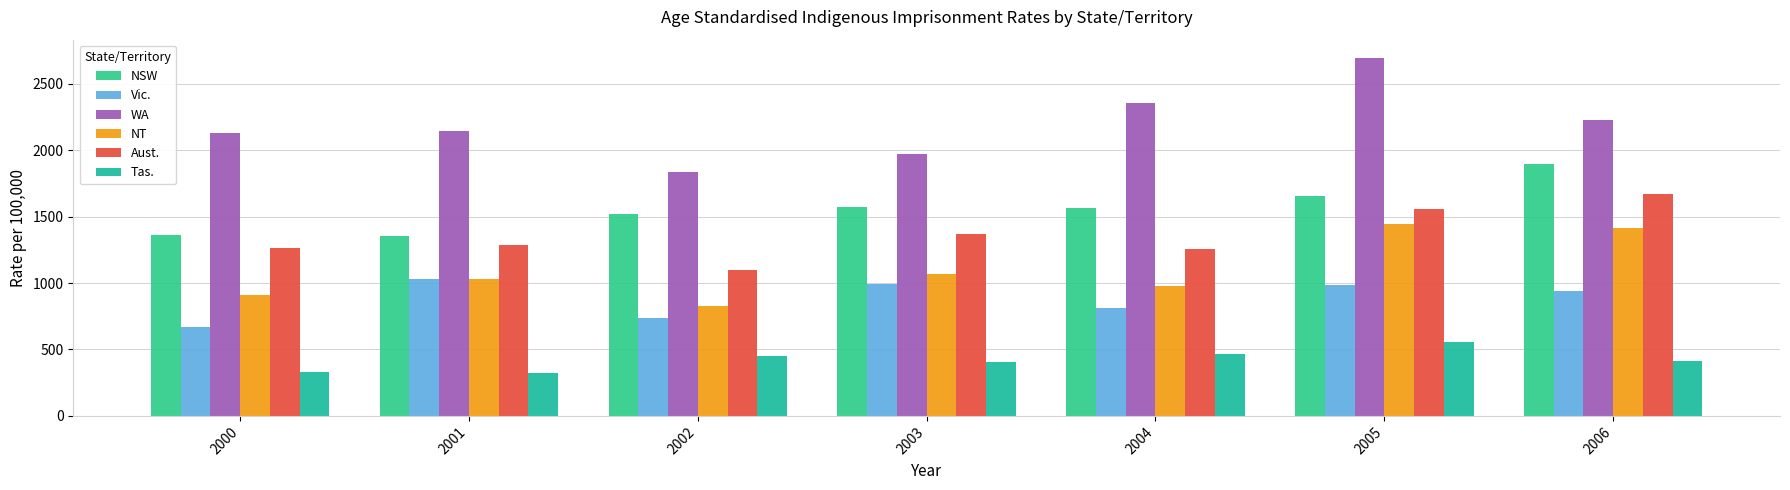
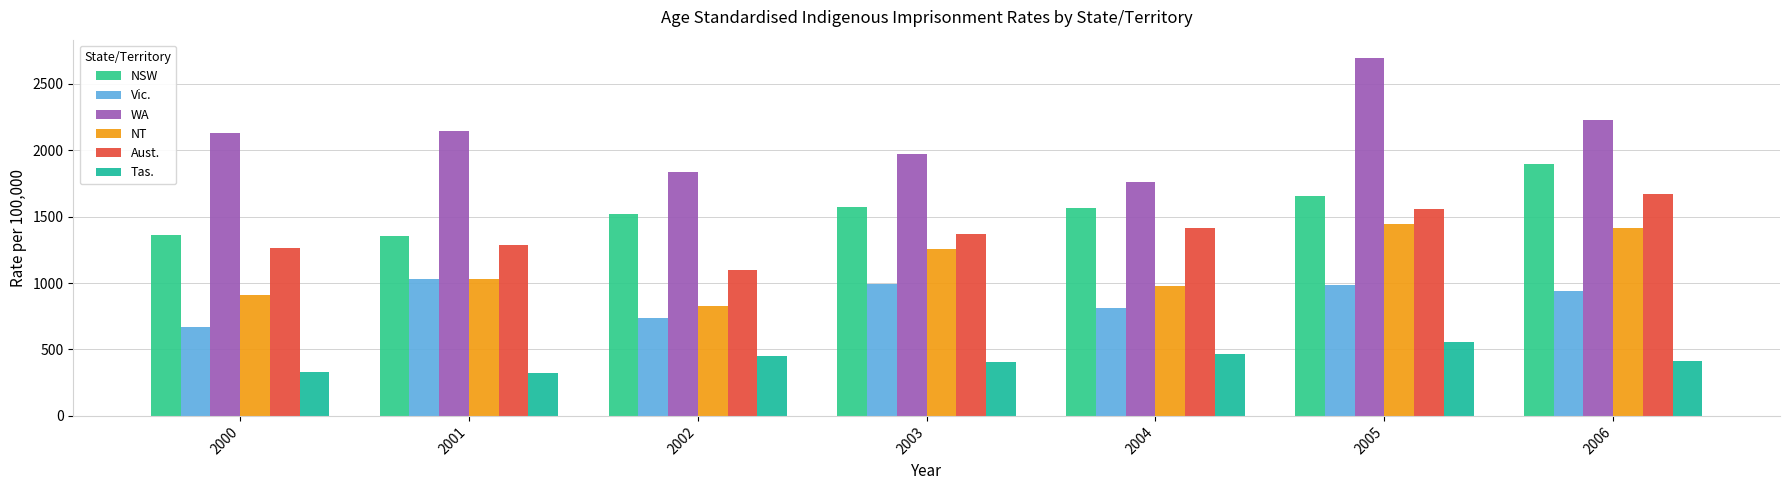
  {
    "Vic.": {
      "2000": 670,
      "2001": 1030,
      "2002": 730,
      "2003": 990,
      "2004": 810,
      "2005": 980,
      "2006": 940
    },
    "WA": {
      "2000": 2130,
      "2001": 2150,
      "2002": 1830,
      "2003": 1970,
-     "2004": 2360,
+     "2004": 1760,
      "2005": 2700,
      "2006": 2230
    },
    "NT": {
      "2000": 910,
      "2001": 1030,
      "2002": 830,
-     "2003": 1070,
+     "2003": 1260,
      "2004": 980,
      "2005": 1440,
      "2006": 1420
    },
    "Aust.": {
      "2000": 1260,
      "2001": 1290,
      "2002": 1100,
      "2003": 1370,
-     "2004": 1250,
+     "2004": 1410,
      "2005": 1560,
      "2006": 1670
    }
  }
